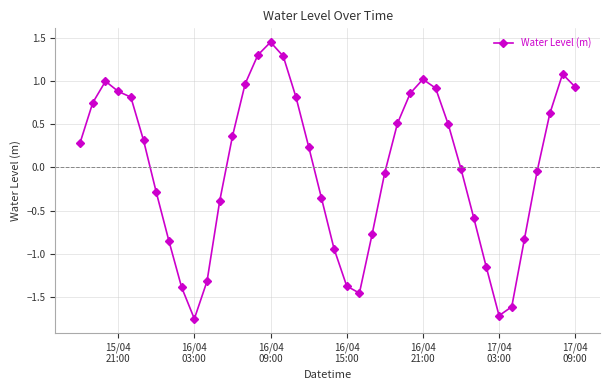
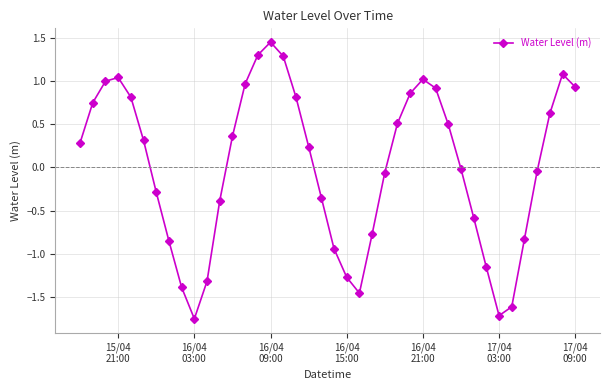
  {
-   "15/04 21:00": 0.9,
+   "15/04 21:00": 1.0,
    "16/04 03:00": -1.8,
    "16/04 09:00": 1.4,
-   "16/04 15:00": -1.4,
+   "16/04 15:00": -1.3,
    "16/04 21:00": 1.0,
    "17/04 03:00": -1.7,
    "17/04 09:00": 0.9
  }
